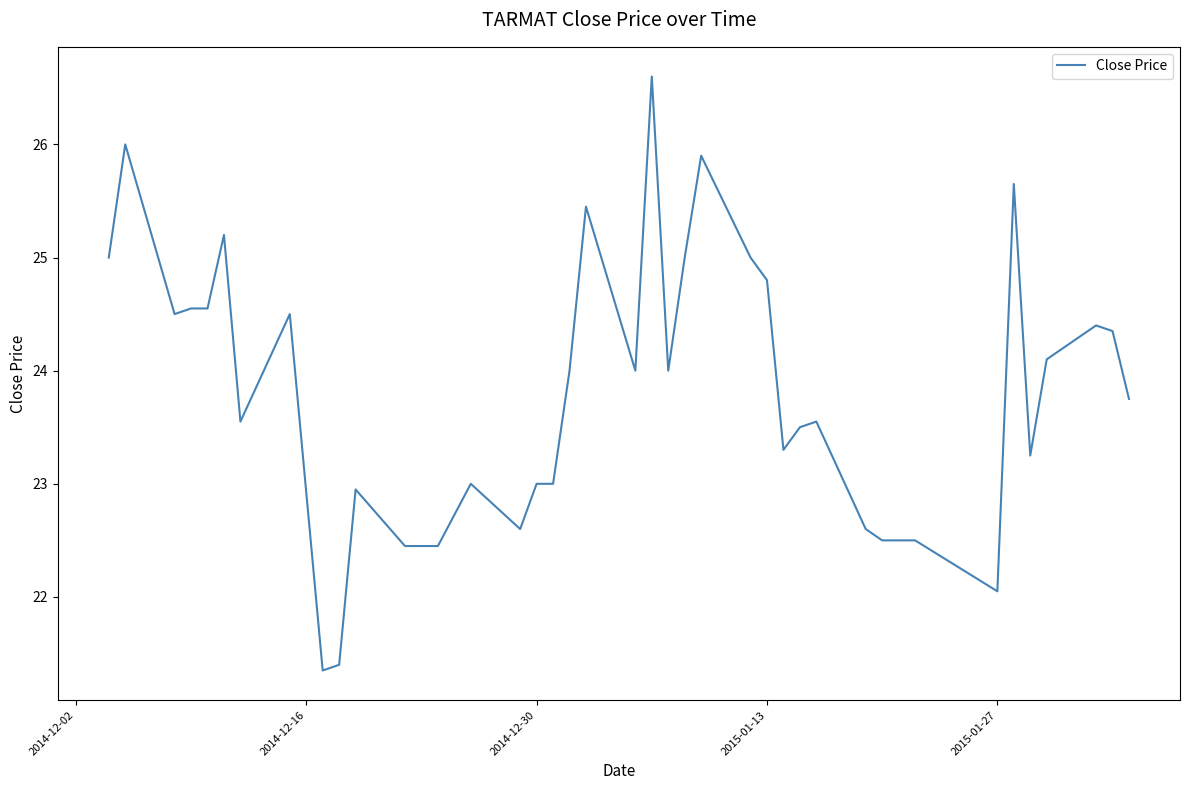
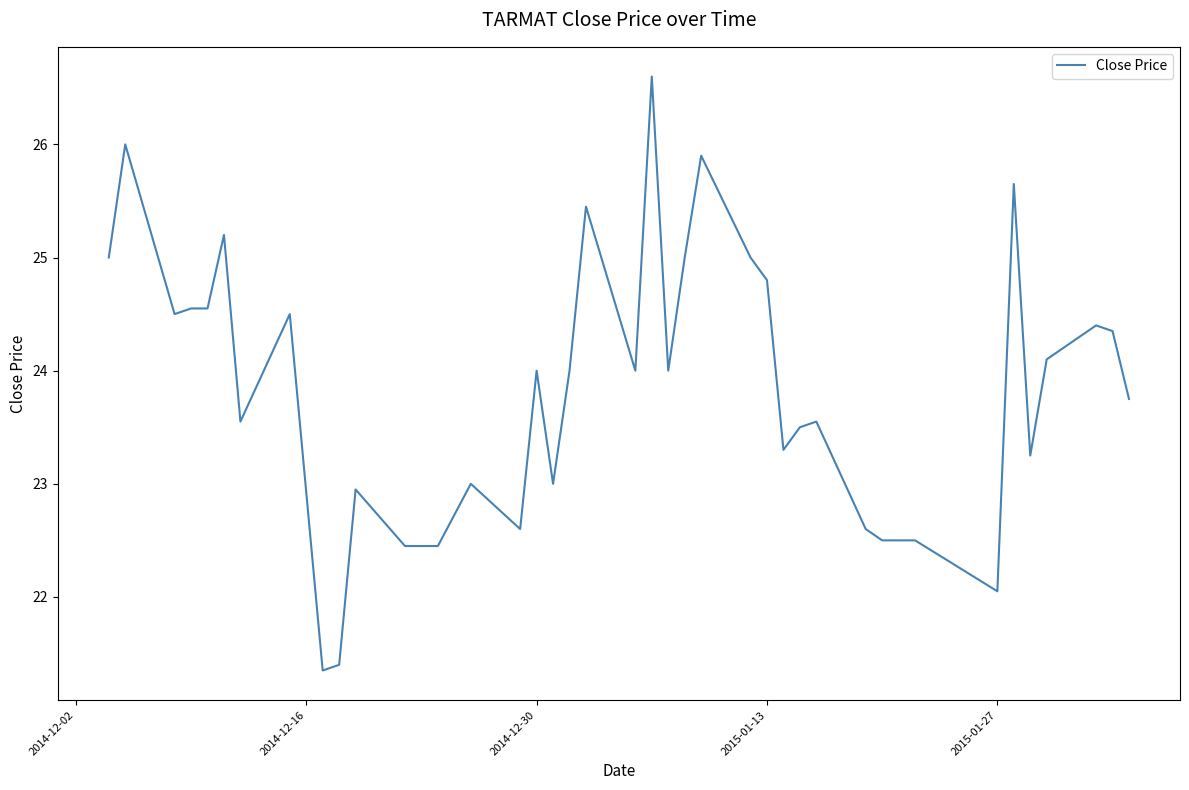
  {
-   "2014-12-30": 23,
+   "2014-12-30": 24,
    "2015-01-13": 24.80,
    "2015-01-27": 22.05
  }
